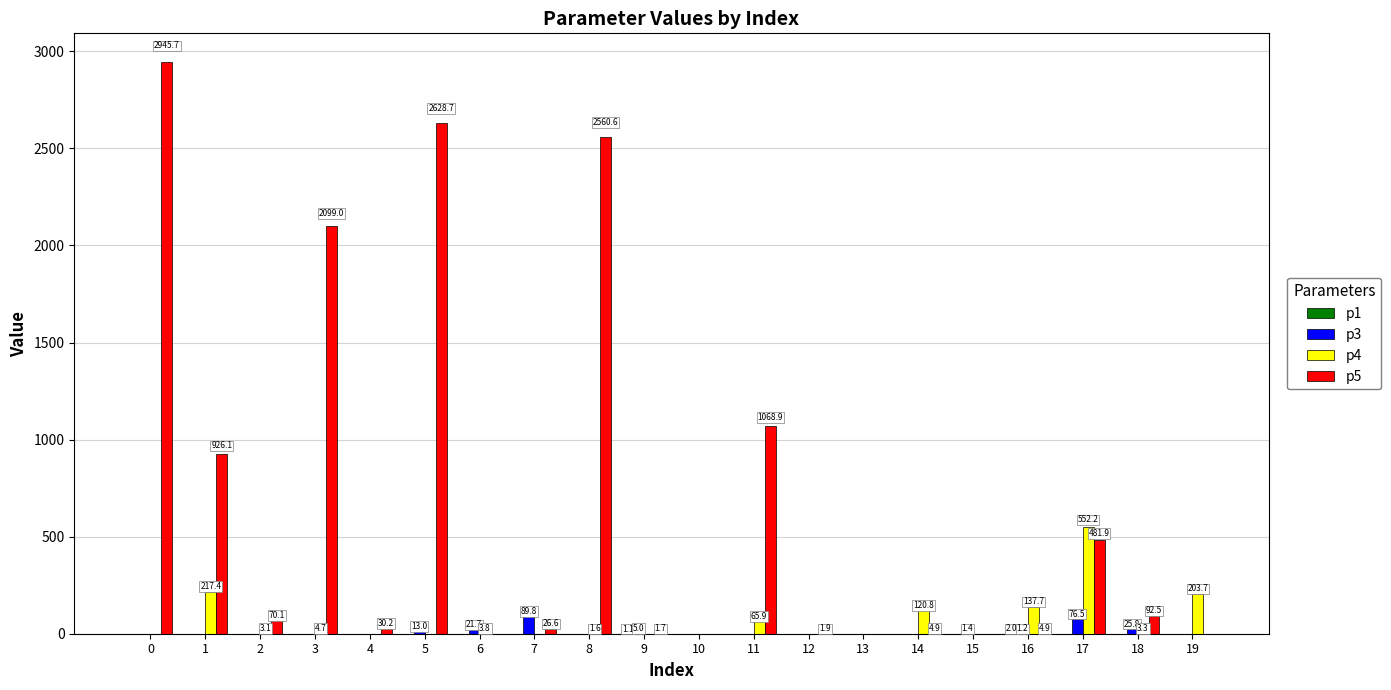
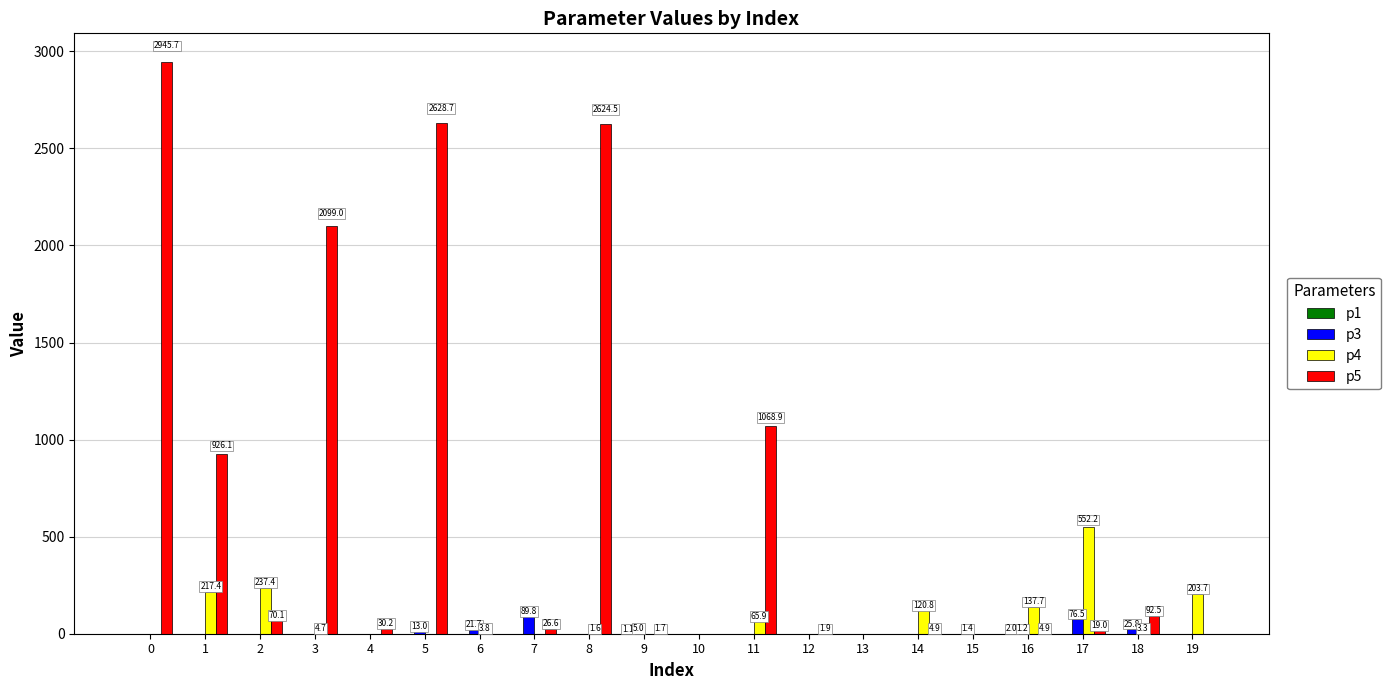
  {
    "p4": {
-     "2": 3.1
+     "2": 237.4
    },
    "p5": {
-     "8": 2560.6,
-     "17": 481.9
+     "8": 2624.5,
+     "17": 19.0
    }
  }
